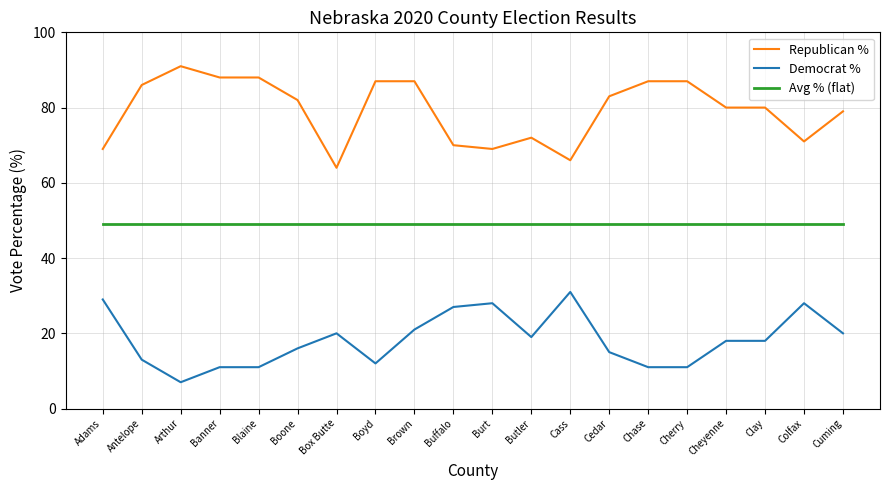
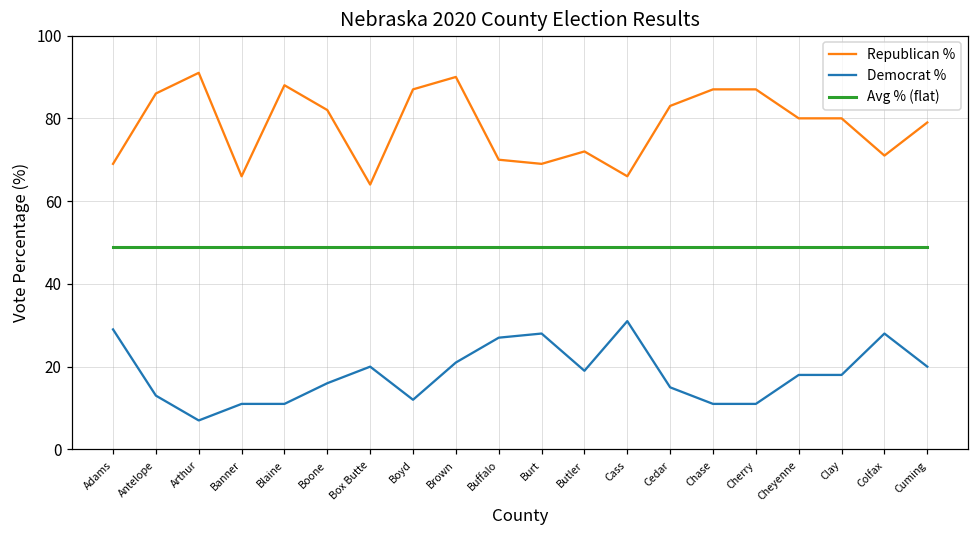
  {
    "Republican %": {
      "Adams": 69,
      "Antelope": 86,
      "Arthur": 91,
-     "Banner": 88,
+     "Banner": 66,
      "Blaine": 88,
      "Boone": 82,
      "Box Butte": 64,
      "Boyd": 87,
-     "Brown": 87,
+     "Brown": 90,
      "Buffalo": 70,
      "Burt": 69,
      "Butler": 72,
      "Cass": 66,
      "Cedar": 83,
      "Chase": 87,
      "Cherry": 87,
      "Cheyenne": 80,
      "Clay": 80,
      "Colfax": 71,
      "Cuming": 79
    },
    "Democrat %": {
      "Adams": 29,
      "Antelope": 13,
      "Arthur": 7,
      "Banner": 11,
      "Blaine": 11,
      "Boone": 16,
      "Box Butte": 20,
      "Boyd": 12,
      "Brown": 21,
      "Buffalo": 27,
      "Burt": 28,
      "Butler": 19,
      "Cass": 31,
      "Cedar": 15,
      "Chase": 11,
      "Cherry": 11,
      "Cheyenne": 18,
      "Clay": 18,
      "Colfax": 28,
      "Cuming": 20
    },
    "Avg % (flat)": {
      "Adams": 49,
      "Antelope": 49,
      "Arthur": 49,
      "Banner": 49,
      "Blaine": 49,
      "Boone": 49,
      "Box Butte": 49,
      "Boyd": 49,
      "Brown": 49,
      "Buffalo": 49,
      "Burt": 49,
      "Butler": 49,
      "Cass": 49,
      "Cedar": 49,
      "Chase": 49,
      "Cherry": 49,
      "Cheyenne": 49,
      "Clay": 49,
      "Colfax": 49,
      "Cuming": 49
    }
  }
